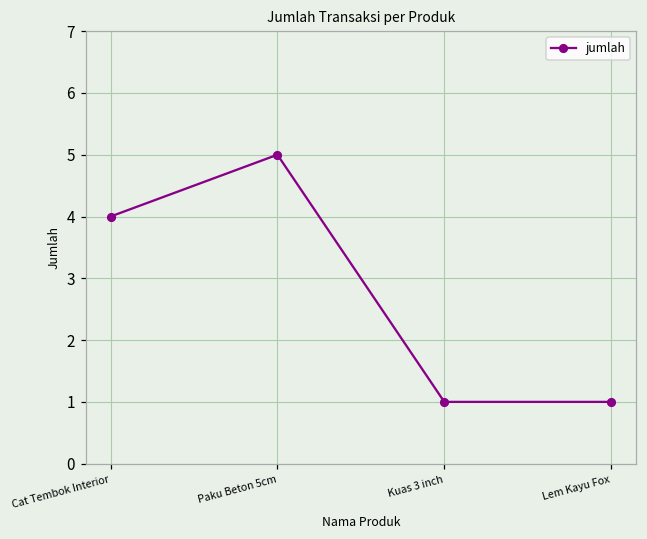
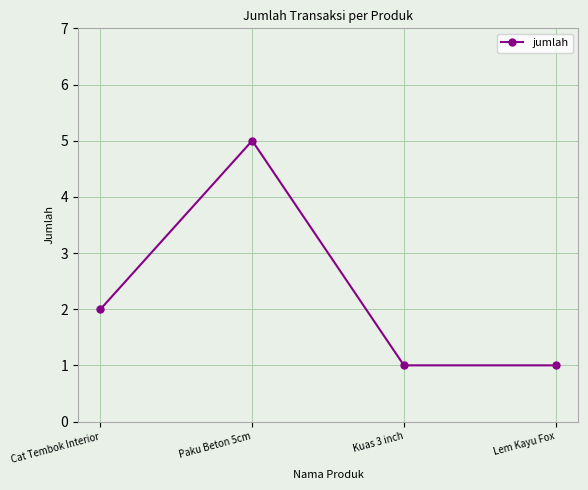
  {
-   "Cat Tembok Interior": 4,
+   "Cat Tembok Interior": 2,
    "Paku Beton 5cm": 5,
    "Kuas 3 inch": 1,
    "Lem Kayu Fox": 1
  }
